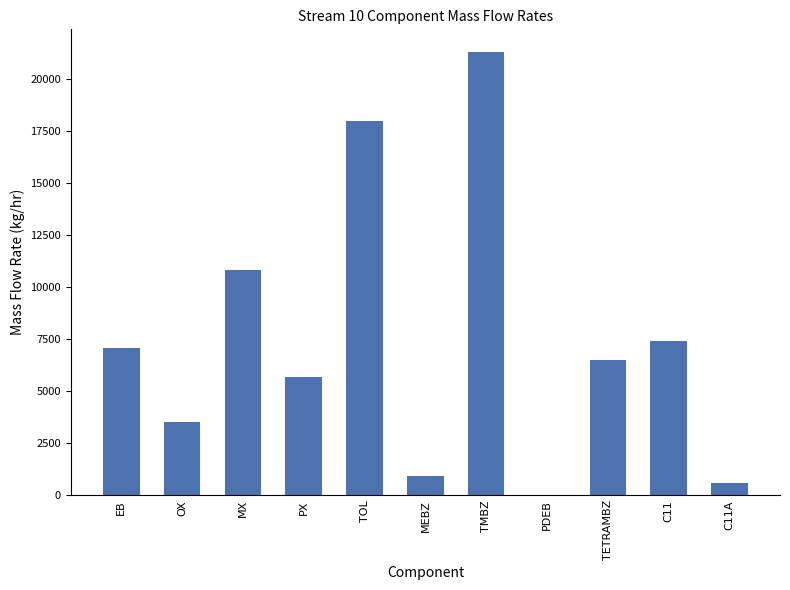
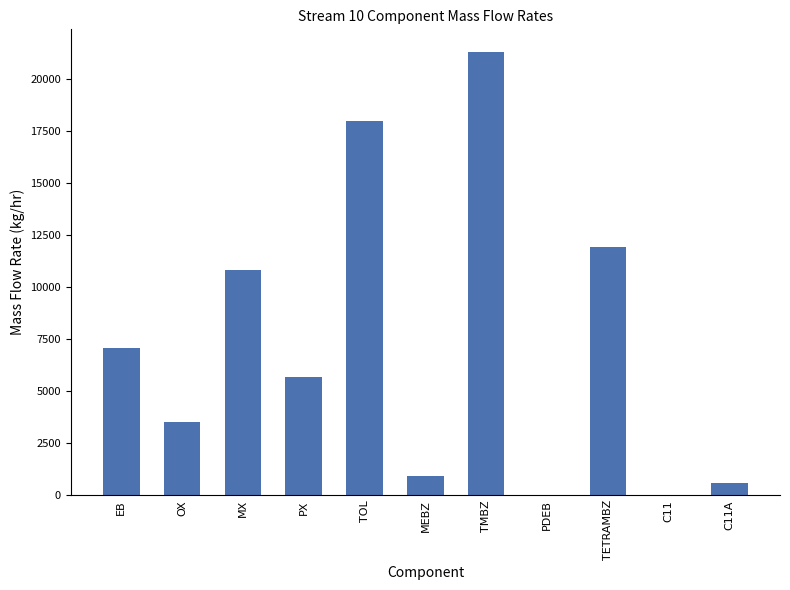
  {
    "EB": 7100,
    "OX": 3500,
    "MX": 10800,
    "PX": 5700,
    "TOL": 18000,
    "MEBZ": 900,
    "TMBZ": 21300,
    "PDEB": 0,
-   "TETRAMBZ": 6500,
-   "C11": 7400,
+   "TETRAMBZ": 11900,
+   "C11": 0,
    "C11A": 600
  }
